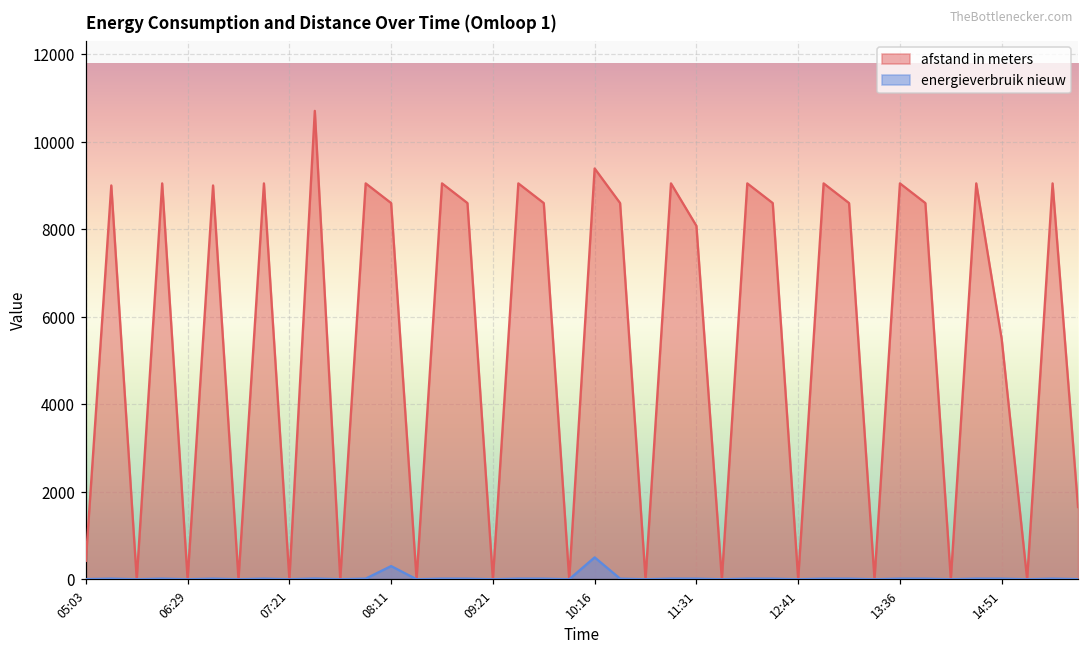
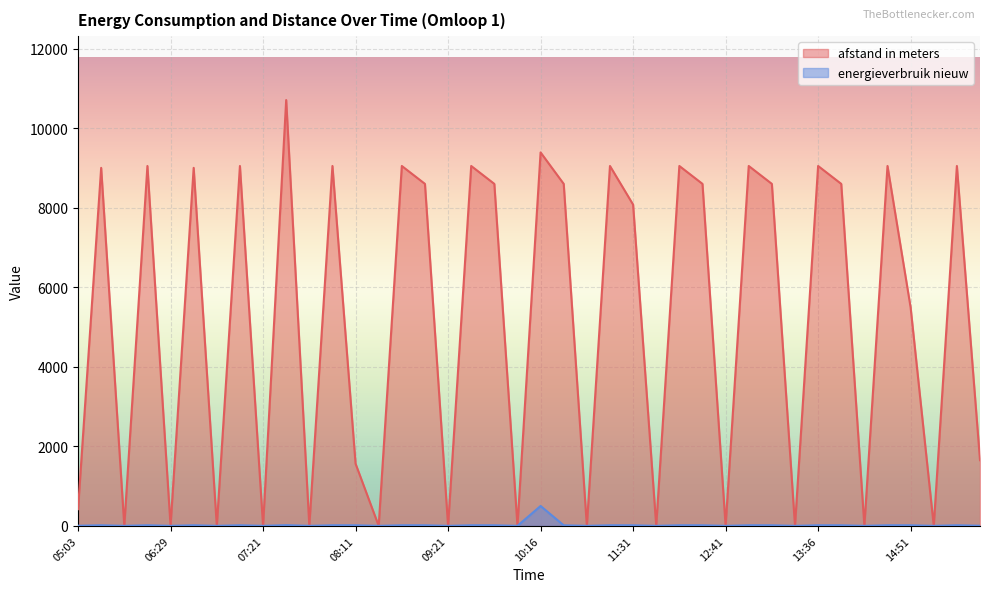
  {
    "afstand in meters": {
      "05:03": 400,
-     "08:11": 8600,
+     "08:11": 1600,
      "10:16": 9400,
      "11:31": 8100,
      "13:36": 9100,
      "14:51": 5500
    },
    "energieverbruik nieuw": {
      "05:03": 0,
-     "08:11": 300,
+     "08:11": 0,
      "10:16": 500,
      "11:31": 0,
      "13:36": 0,
      "14:51": 0
    }
  }
